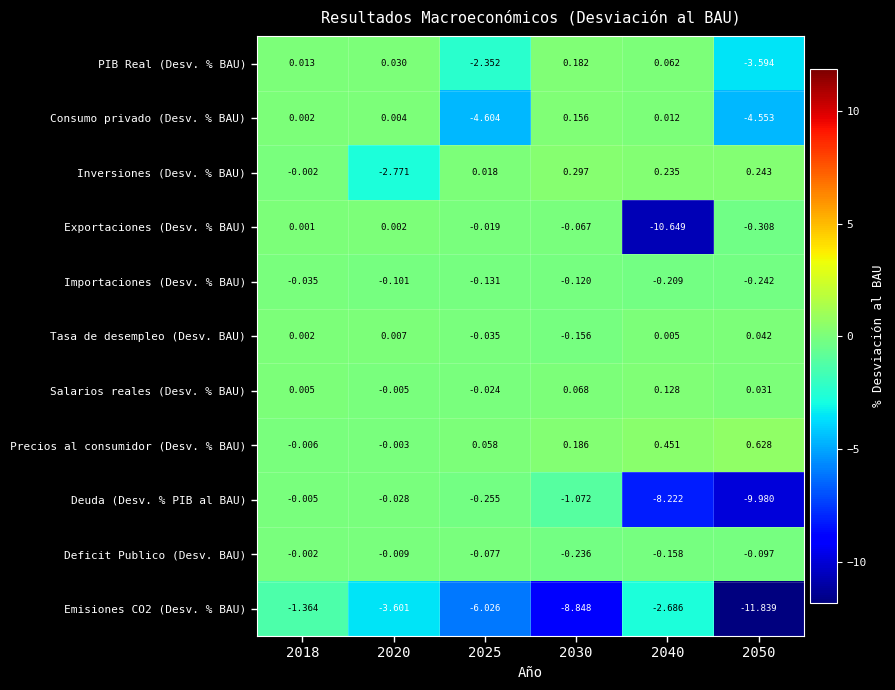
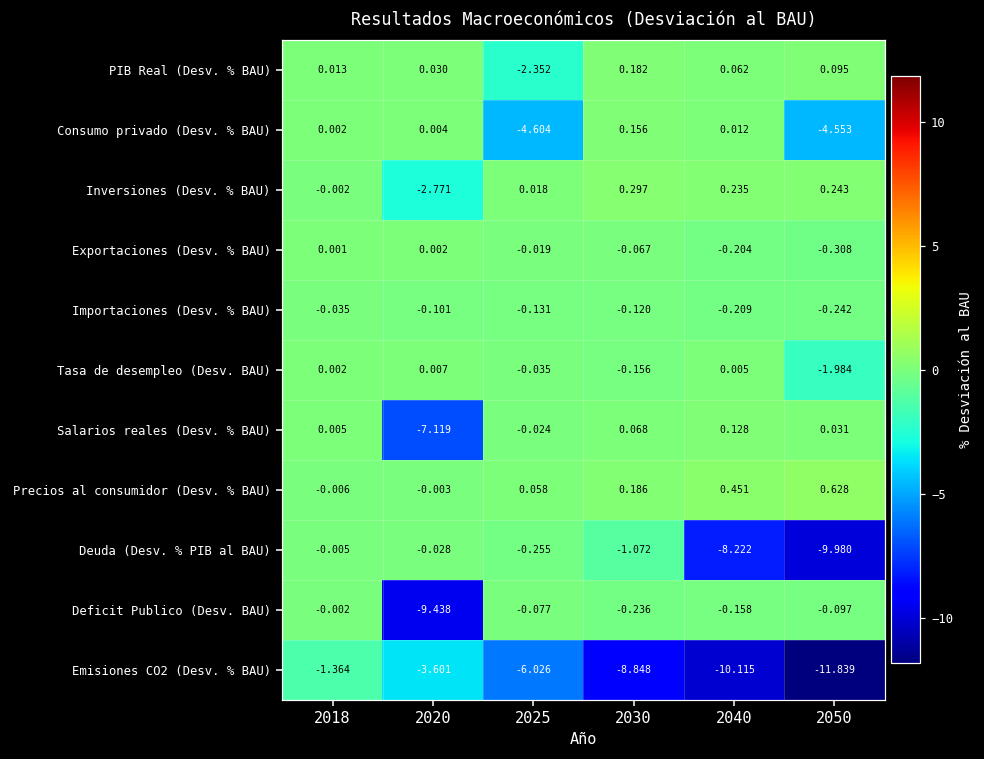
  {
    "PIB Real (Desv. % BAU)": {
      "2018": 0.013,
      "2020": 0.030,
      "2025": -2.352,
      "2030": 0.182,
      "2040": 0.062,
-     "2050": -3.594
+     "2050": 0.095
    },
    "Consumo privado (Desv. % BAU)": {
      "2018": 0.002,
      "2020": 0.004,
      "2025": -4.604,
      "2030": 0.156,
      "2040": 0.012,
      "2050": -4.553
    },
    "Inversiones (Desv. % BAU)": {
      "2018": -0.002,
      "2020": -2.771,
      "2025": 0.018,
      "2030": 0.297,
      "2040": 0.235,
      "2050": 0.243
    },
    "Exportaciones (Desv. % BAU)": {
      "2018": 0.001,
      "2020": 0.002,
      "2025": -0.019,
      "2030": -0.067,
-     "2040": -10.649,
+     "2040": -0.204,
      "2050": -0.308
    },
    "Importaciones (Desv. % BAU)": {
      "2018": -0.035,
      "2020": -0.101,
      "2025": -0.131,
      "2030": -0.120,
      "2040": -0.209,
      "2050": -0.242
    },
    "Tasa de desempleo (Desv. BAU)": {
      "2018": 0.002,
      "2020": 0.007,
      "2025": -0.035,
      "2030": -0.156,
      "2040": 0.005,
-     "2050": 0.042
+     "2050": -1.984
    },
    "Salarios reales (Desv. % BAU)": {
      "2018": 0.005,
-     "2020": -0.005,
+     "2020": -7.119,
      "2025": -0.024,
      "2030": 0.068,
      "2040": 0.128,
      "2050": 0.031
    },
    "Precios al consumidor (Desv. % BAU)": {
      "2018": -0.006,
      "2020": -0.003,
      "2025": 0.058,
      "2030": 0.186,
      "2040": 0.451,
      "2050": 0.628
    },
    "Deuda (Desv. % PIB al BAU)": {
      "2018": -0.005,
      "2020": -0.028,
      "2025": -0.255,
      "2030": -1.072,
      "2040": -8.222,
      "2050": -9.980
    },
    "Deficit Publico (Desv. BAU)": {
      "2018": -0.002,
-     "2020": -0.009,
+     "2020": -9.438,
      "2025": -0.077,
      "2030": -0.236,
      "2040": -0.158,
      "2050": -0.097
    },
    "Emisiones CO2 (Desv. % BAU)": {
      "2018": -1.364,
      "2020": -3.601,
      "2025": -6.026,
      "2030": -8.848,
-     "2040": -2.686,
+     "2040": -10.115,
      "2050": -11.839
    }
  }
